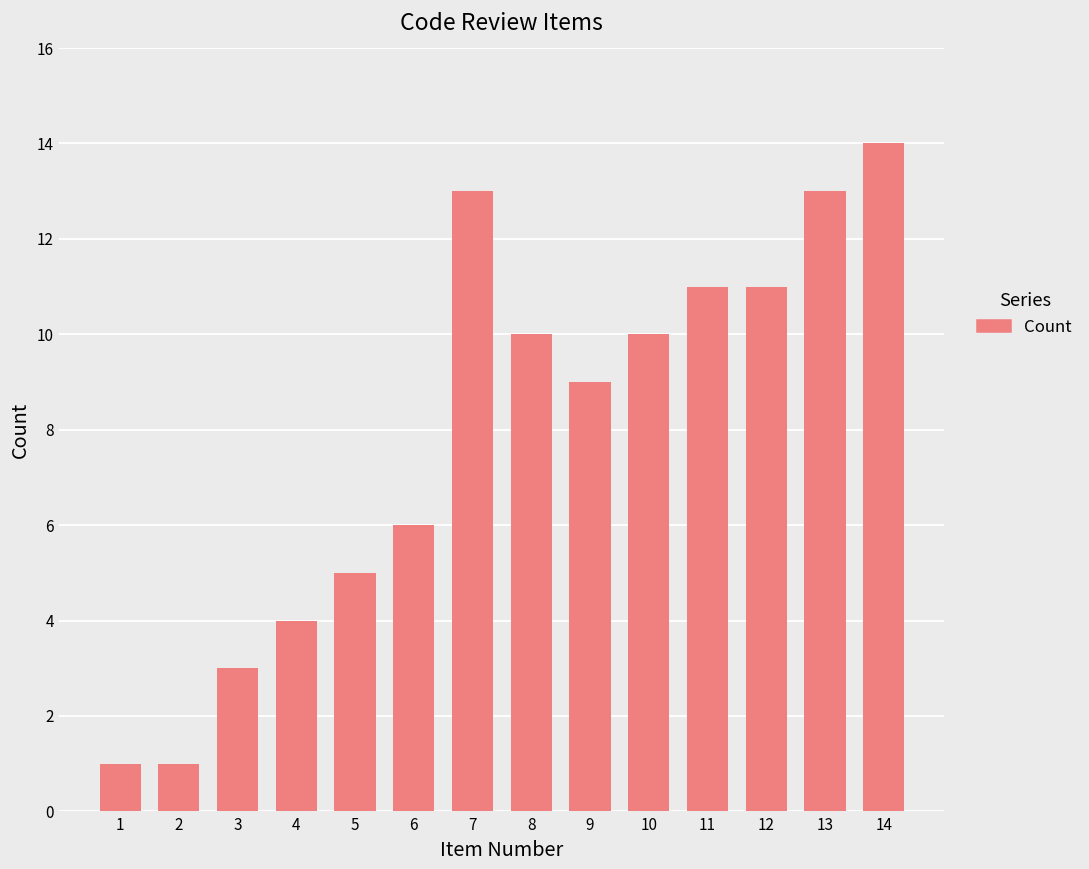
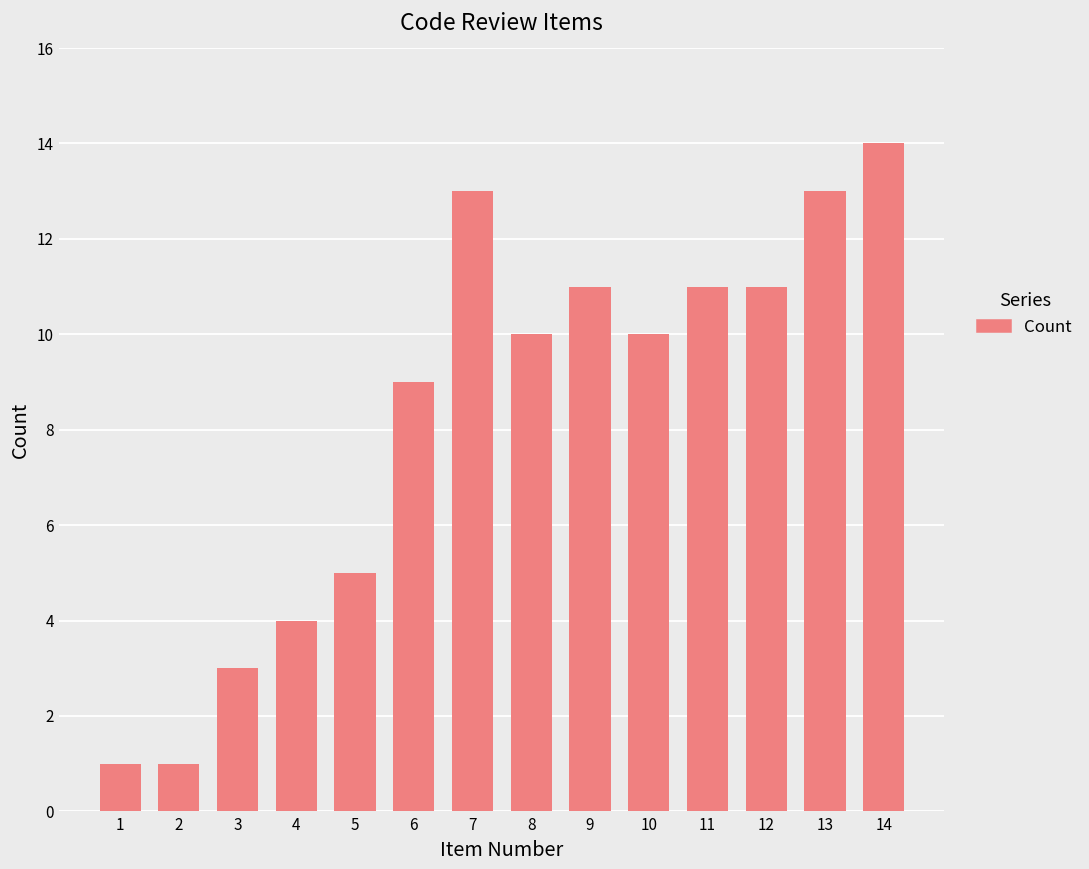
  {
    "1": 1,
    "2": 1,
    "3": 3,
    "4": 4,
    "5": 5,
-   "6": 6,
+   "6": 9,
    "7": 13,
    "8": 10,
-   "9": 9,
+   "9": 11,
    "10": 10,
    "11": 11,
    "12": 11,
    "13": 13,
    "14": 14
  }
